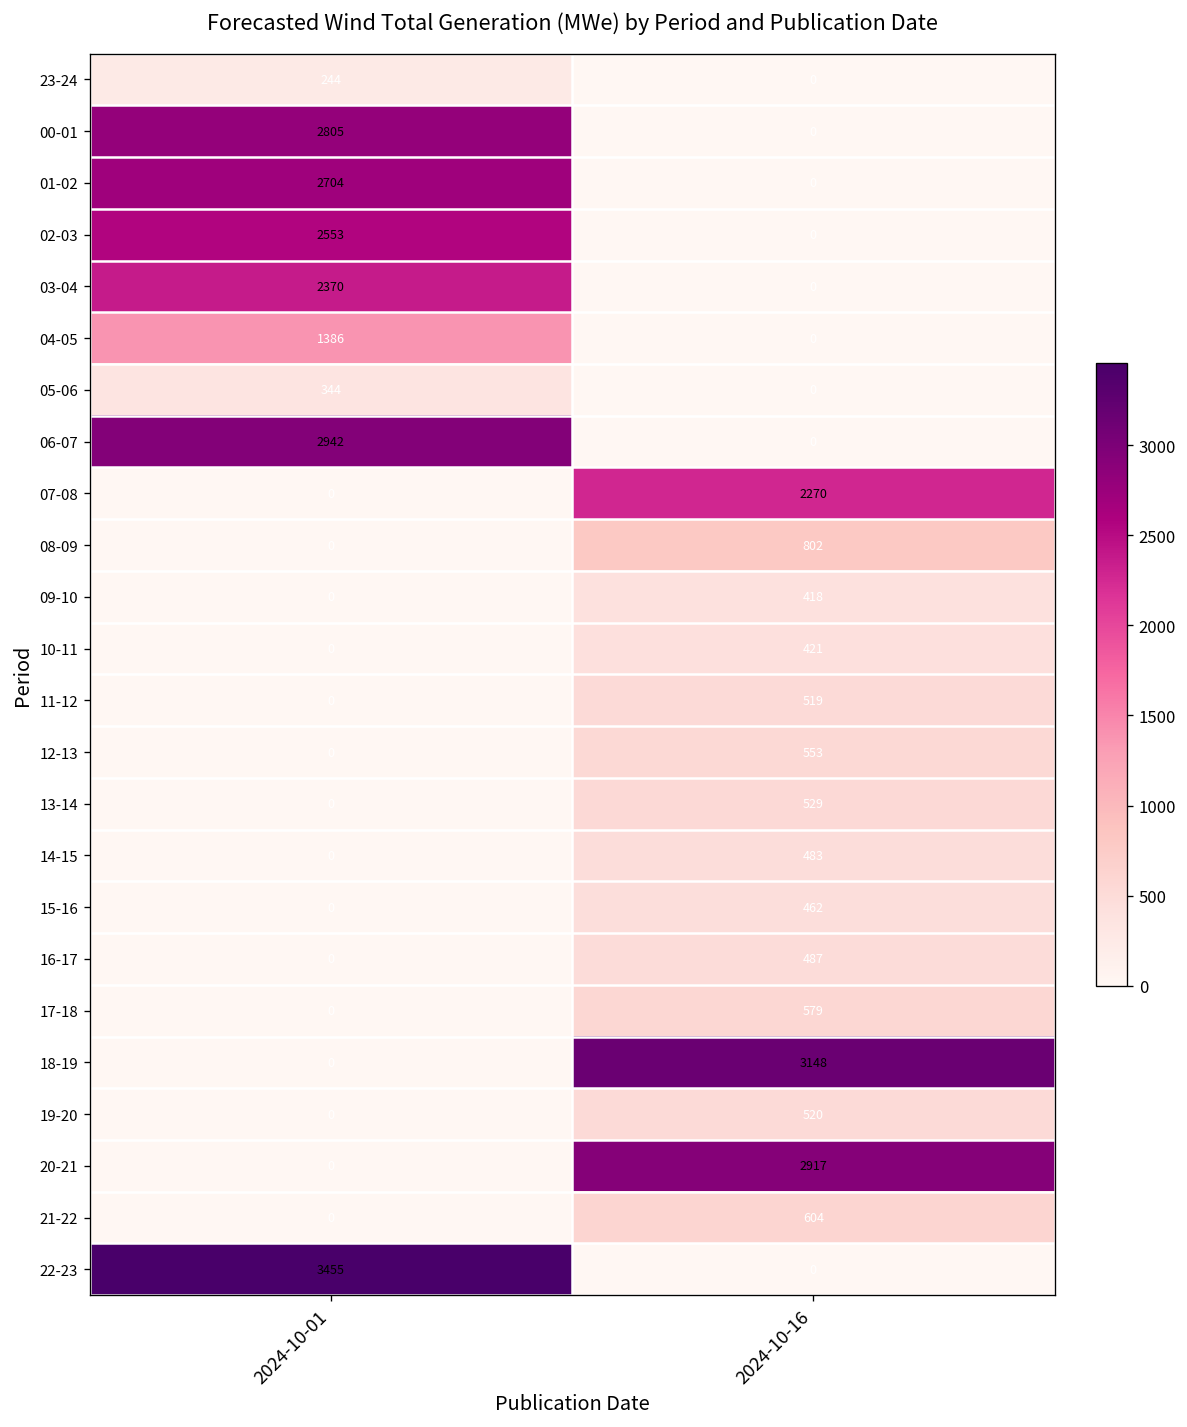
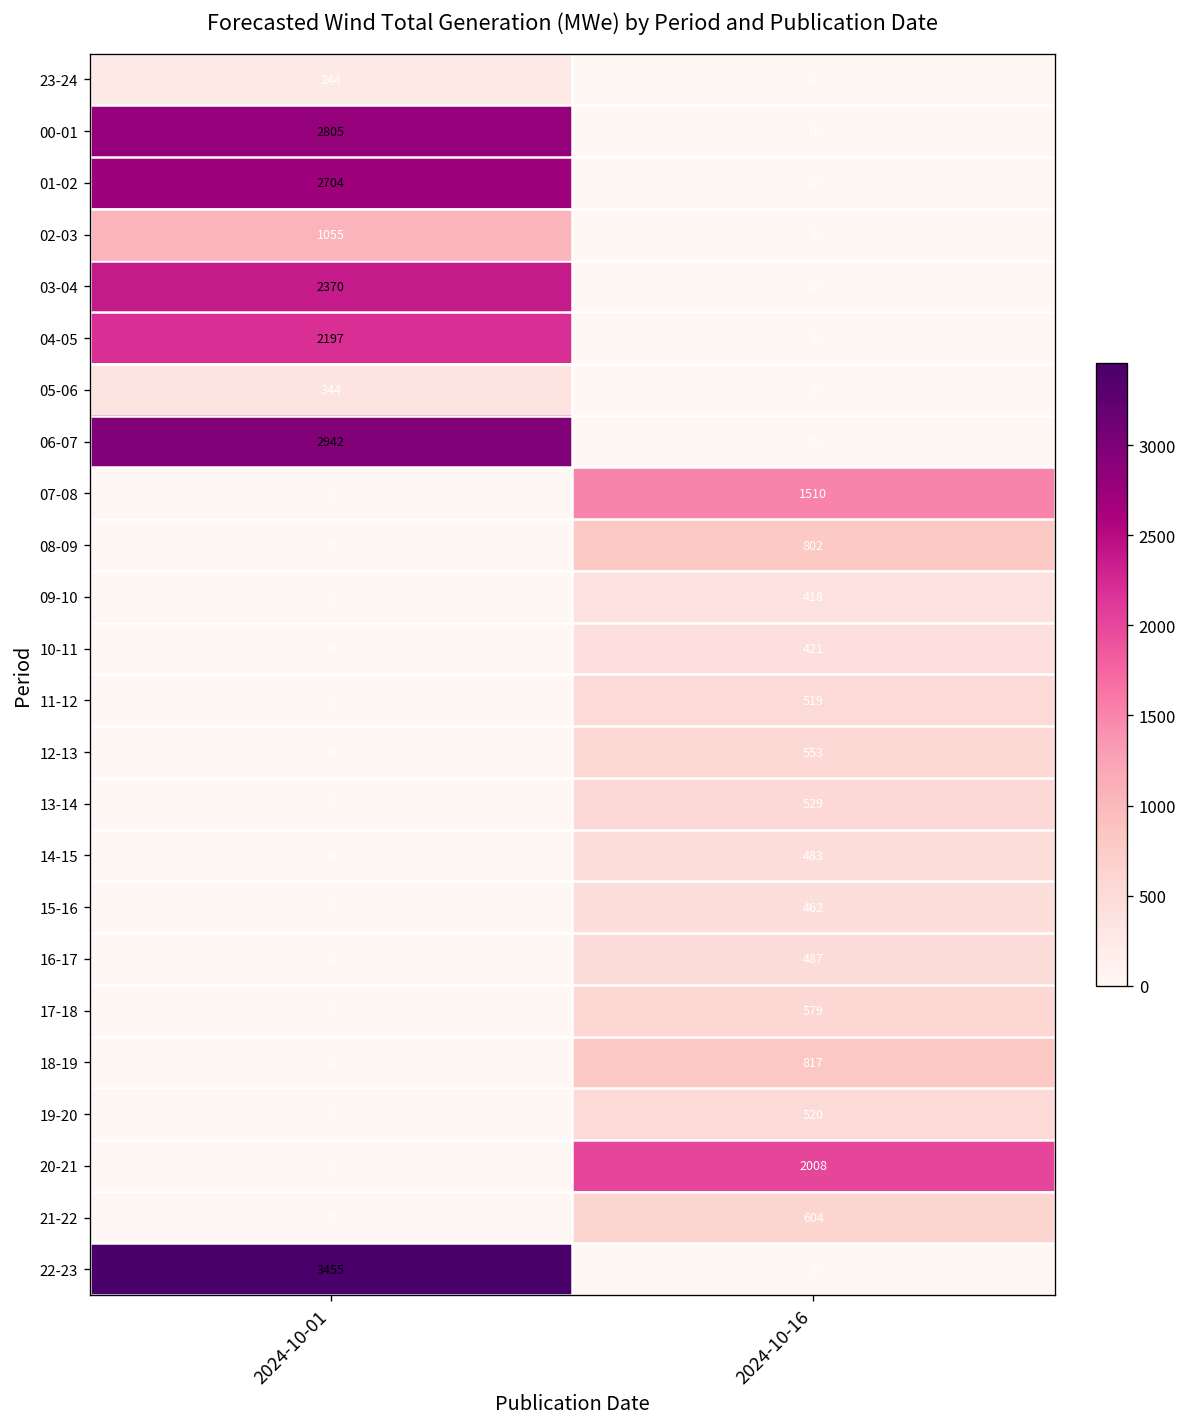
  {
    "00-01": {
      "2024-10-01": 2805
    },
    "01-02": {
      "2024-10-01": 2704
    },
    "02-03": {
-     "2024-10-01": 2553
+     "2024-10-01": 1055
    },
    "03-04": {
      "2024-10-01": 2370
    },
    "04-05": {
-     "2024-10-01": 1386
+     "2024-10-01": 2197
    },
    "06-07": {
      "2024-10-01": 2942
    },
    "07-08": {
-     "2024-10-16": 2270
+     "2024-10-16": 1510
    },
    "08-09": {
      "2024-10-16": 802
    },
    "18-19": {
-     "2024-10-16": 3148
+     "2024-10-16": 817
    },
    "20-21": {
-     "2024-10-16": 2917
+     "2024-10-16": 2008
    },
    "22-23": {
      "2024-10-01": 3455
    }
  }
